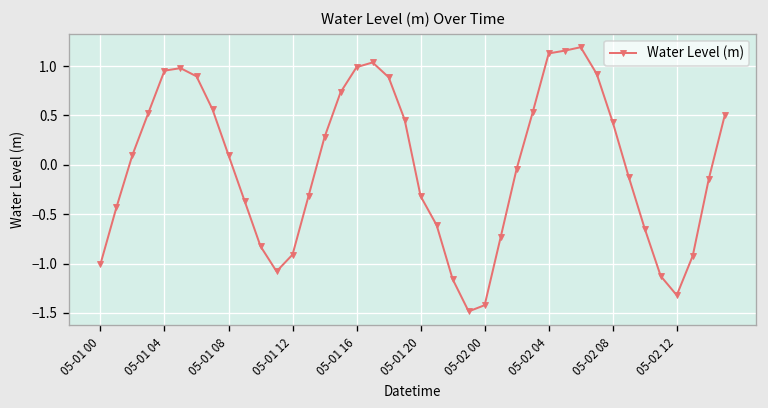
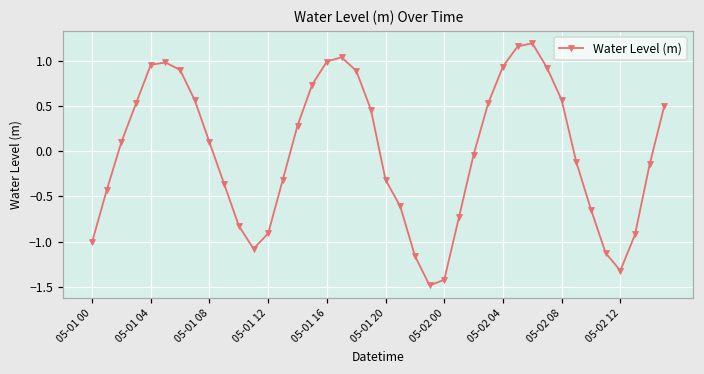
  {
    "05-01 00": -1.0,
    "05-01 04": 1.0,
    "05-01 08": 0.1,
    "05-01 12": -0.9,
    "05-01 16": 1.0,
    "05-01 20": -0.3,
    "05-02 00": -1.4,
-   "05-02 04": 1.1,
-   "05-02 08": 0.4,
+   "05-02 04": 0.9,
+   "05-02 08": 0.6,
    "05-02 12": -1.3
  }
